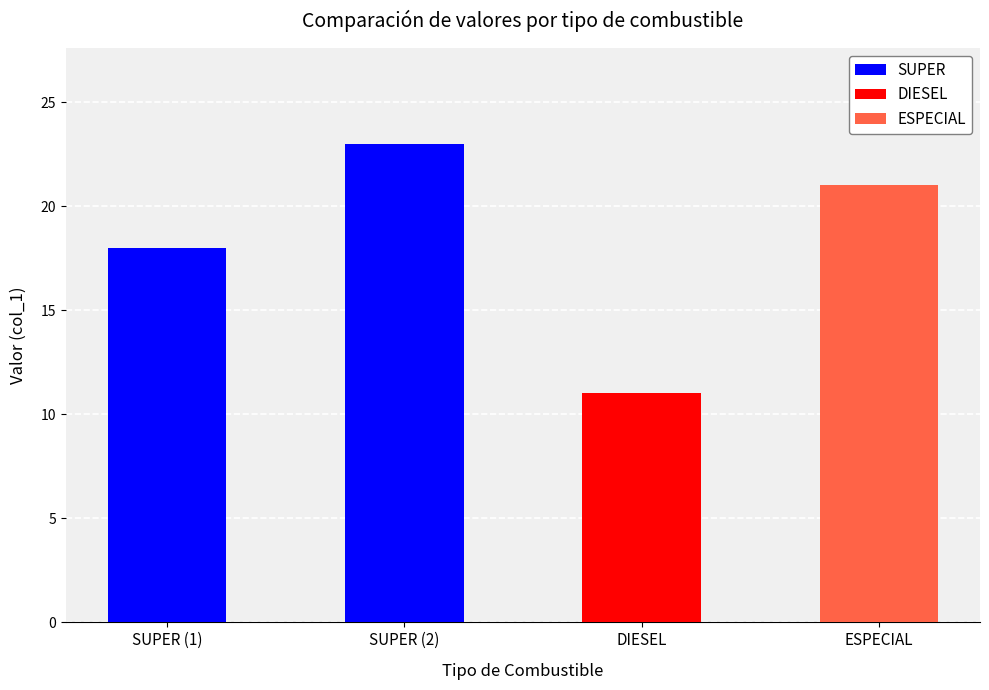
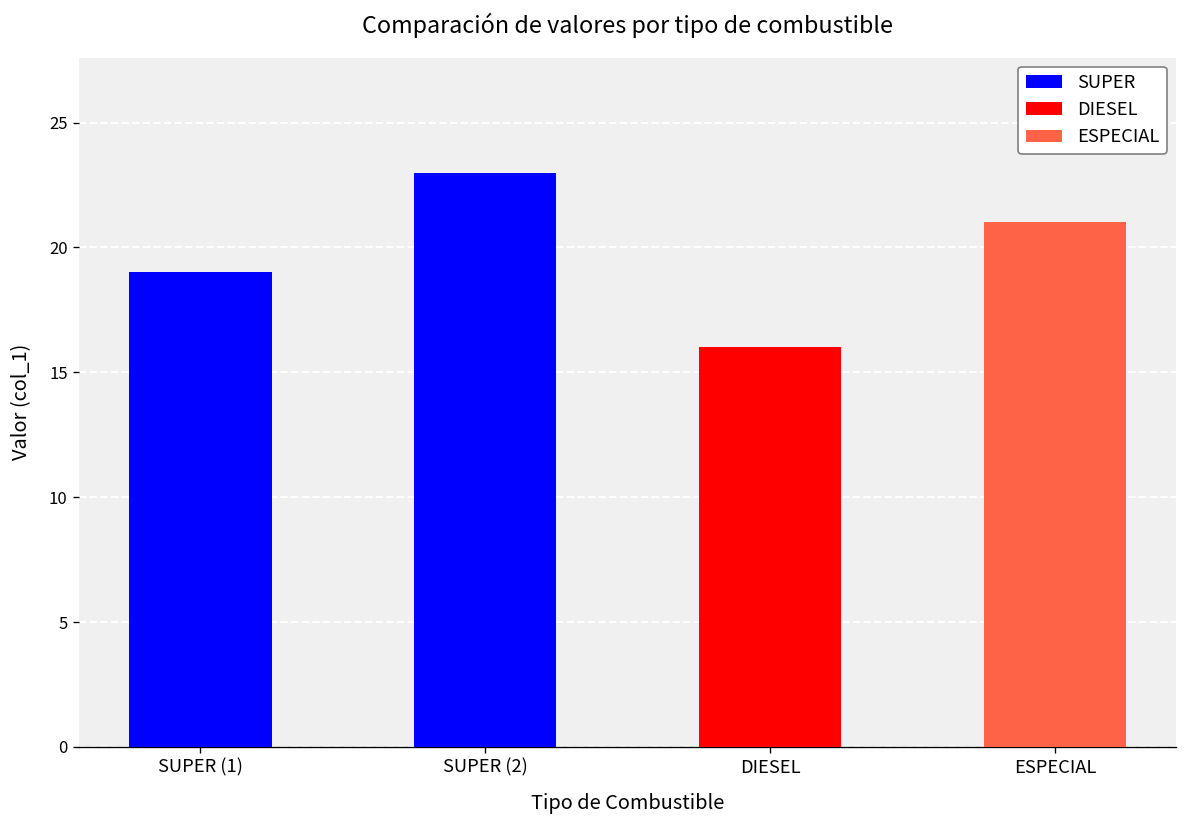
  {
-   "SUPER (1)": 18,
+   "SUPER (1)": 19,
    "SUPER (2)": 23,
-   "DIESEL": 11,
+   "DIESEL": 16,
    "ESPECIAL": 21
  }
